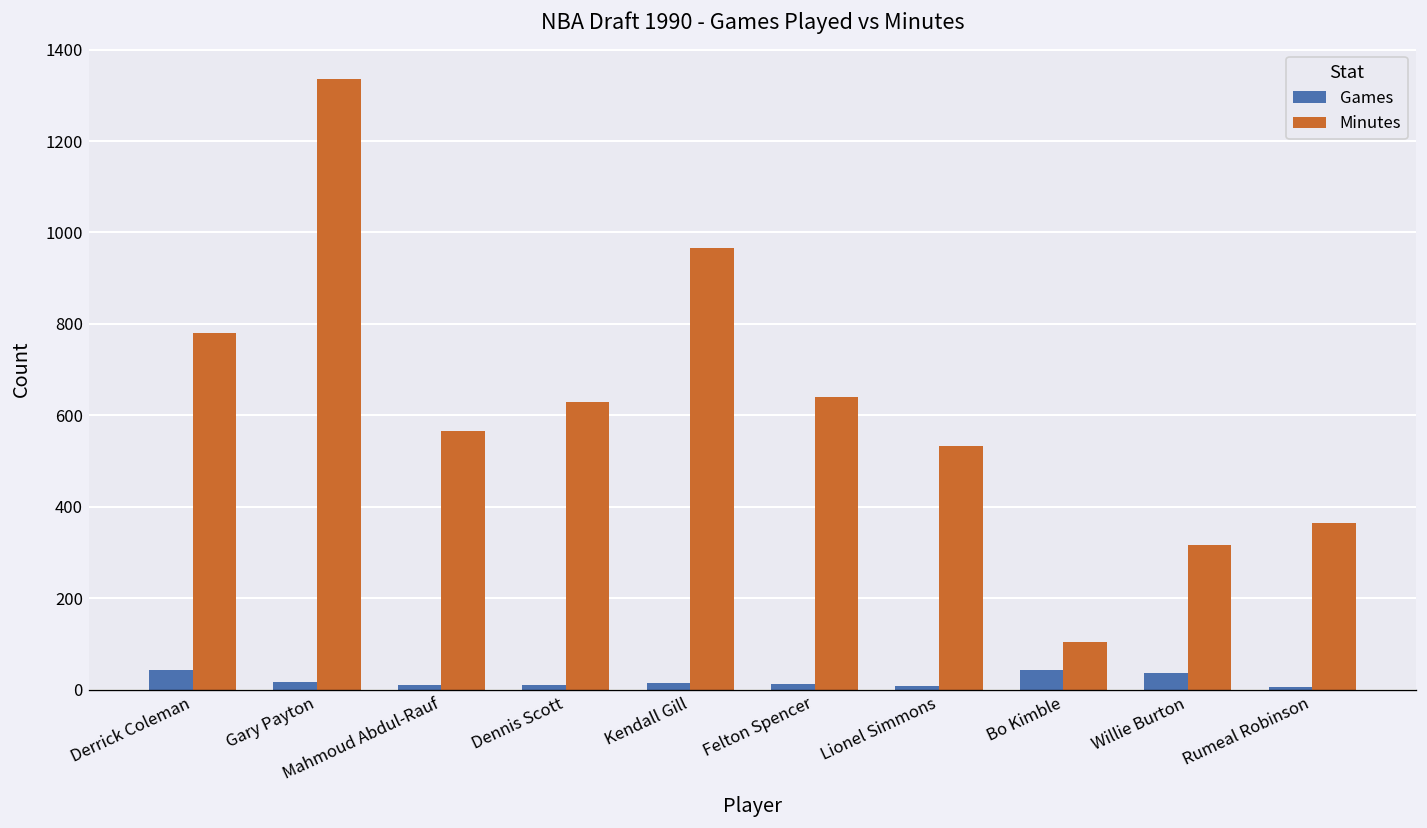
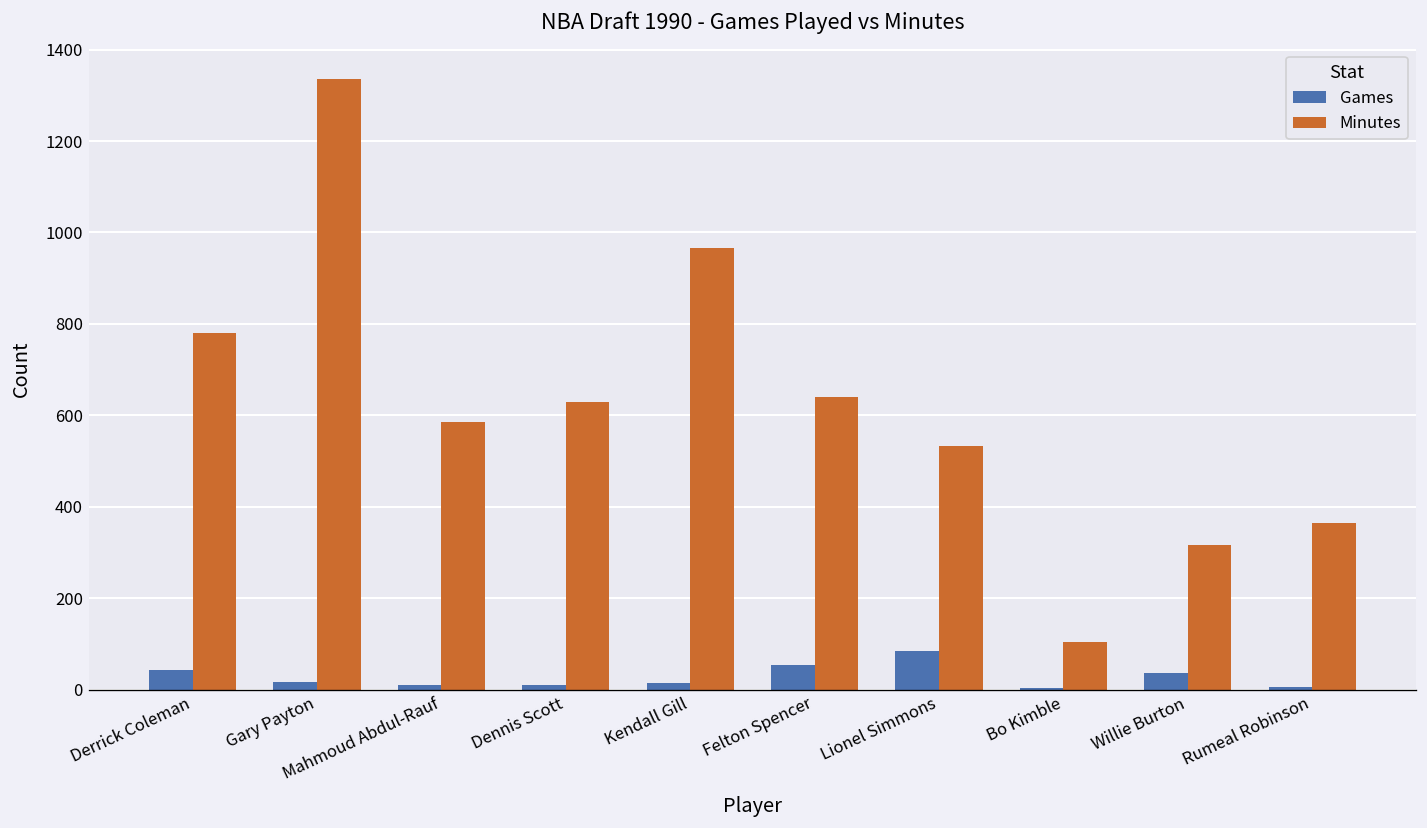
  {
    "Games": {
      "Derrick Coleman": 40,
      "Gary Payton": 20,
      "Mahmoud Abdul-Rauf": 10,
      "Dennis Scott": 10,
      "Kendall Gill": 20,
-     "Felton Spencer": 10,
-     "Lionel Simmons": 10,
-     "Bo Kimble": 40,
+     "Felton Spencer": 50,
+     "Lionel Simmons": 90,
+     "Bo Kimble": 0,
      "Willie Burton": 40
    },
    "Minutes": {
      "Derrick Coleman": 780,
      "Gary Payton": 1340,
-     "Mahmoud Abdul-Rauf": 570,
+     "Mahmoud Abdul-Rauf": 590,
      "Dennis Scott": 630,
      "Kendall Gill": 970,
      "Felton Spencer": 640,
      "Lionel Simmons": 530,
      "Bo Kimble": 110,
      "Willie Burton": 320,
      "Rumeal Robinson": 370
    }
  }
